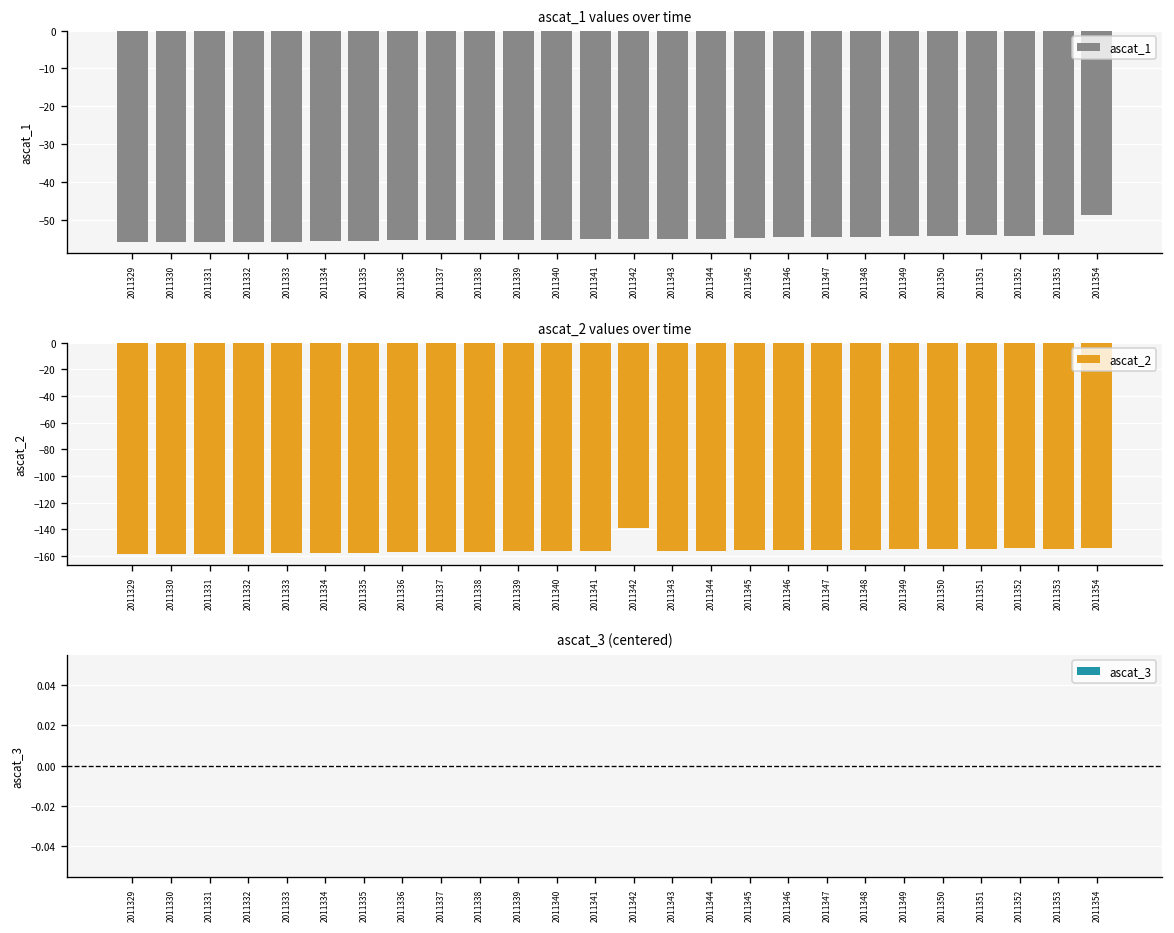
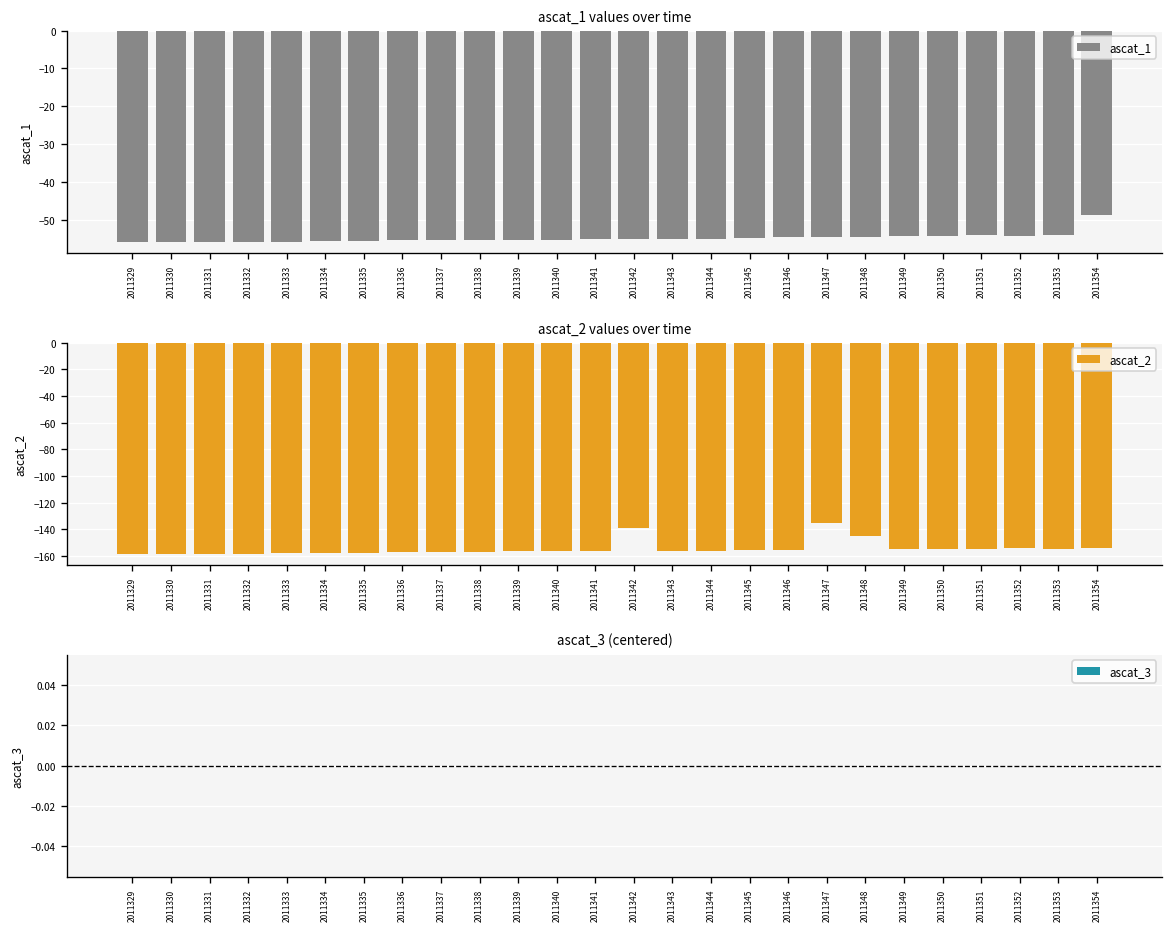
  {
    "ascat_1 values over time": {
      "2011329": -56,
      "2011330": -56,
      "2011331": -56,
      "2011332": -56,
      "2011333": -56,
      "2011334": -56,
      "2011335": -56,
      "2011336": -55,
      "2011337": -55,
      "2011338": -55,
      "2011339": -55,
      "2011340": -55,
      "2011341": -55,
      "2011342": -55,
      "2011343": -55,
      "2011344": -55,
      "2011345": -55,
      "2011346": -55,
      "2011347": -55,
      "2011348": -55,
      "2011349": -54,
      "2011350": -54,
      "2011351": -54,
      "2011352": -54,
      "2011353": -54,
      "2011354": -49
    },
    "ascat_2 values over time": {
      "2011329": -159,
      "2011330": -159,
      "2011331": -158,
      "2011332": -158,
      "2011333": -158,
      "2011334": -158,
      "2011335": -158,
      "2011336": -157,
      "2011337": -157,
      "2011338": -157,
      "2011339": -156,
      "2011340": -157,
      "2011341": -156,
      "2011342": -139,
      "2011343": -156,
      "2011344": -156,
      "2011345": -156,
      "2011346": -156,
-     "2011347": -156,
-     "2011348": -155,
+     "2011347": -135,
+     "2011348": -145,
      "2011349": -155,
      "2011350": -155,
      "2011351": -154,
      "2011352": -154,
      "2011353": -154,
      "2011354": -154
    },
    "ascat_3 (centered)": {
      "2011329": 0.000,
      "2011330": 0.000,
      "2011331": 0.000,
      "2011332": 0.000,
      "2011333": 0.000,
      "2011334": 0.000,
      "2011335": 0.000,
      "2011336": 0.000,
      "2011337": 0.000,
      "2011338": 0.000,
      "2011339": 0.000,
      "2011340": 0.000,
      "2011341": 0.000,
      "2011342": 0.000,
      "2011343": 0.000,
      "2011344": 0.000,
      "2011345": 0.000,
      "2011346": 0.000,
      "2011347": 0.000,
      "2011348": 0.000,
      "2011349": 0.000,
      "2011350": 0.000,
      "2011351": 0.000,
      "2011352": 0.000,
      "2011353": 0.000,
      "2011354": 0.000
    }
  }
